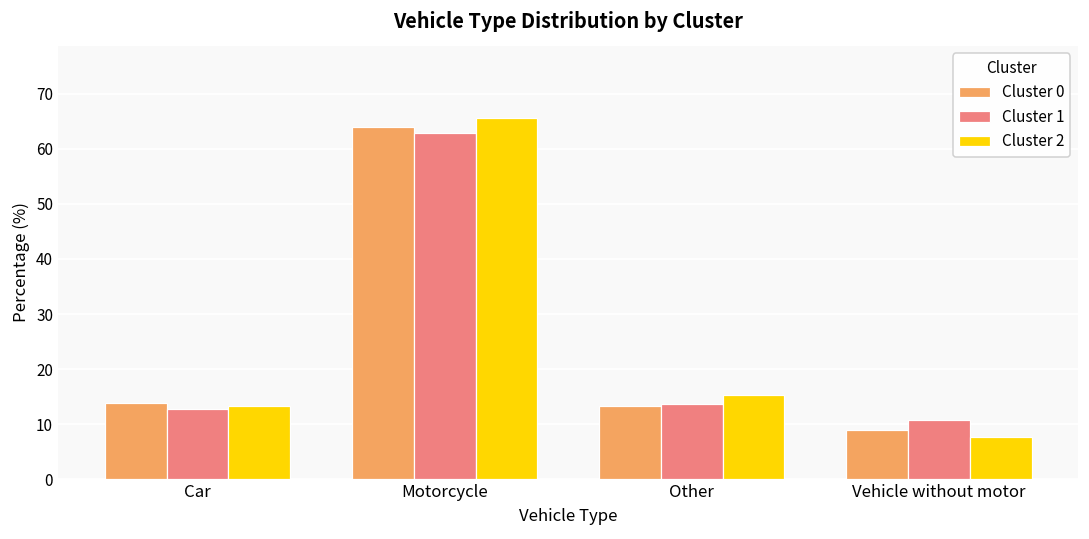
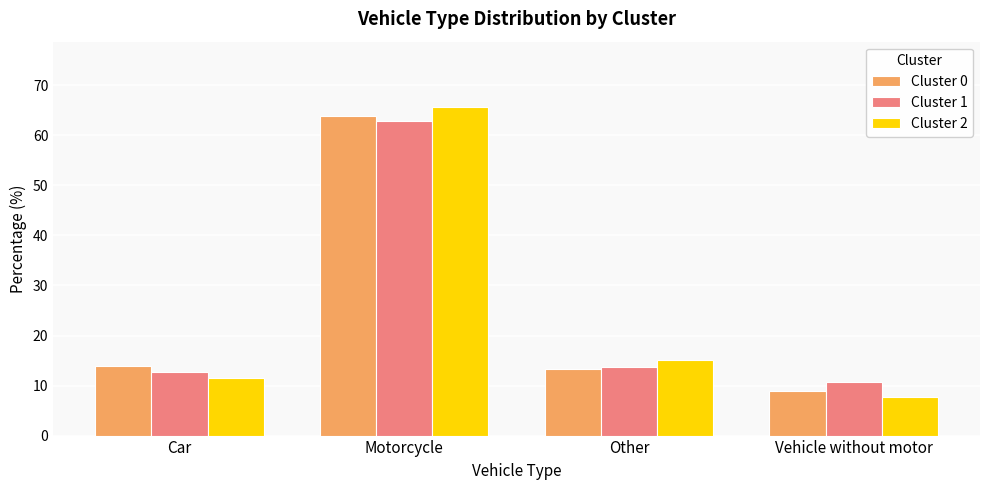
  {
    "Cluster 2": {
-     "Car": 13,
+     "Car": 12,
      "Motorcycle": 66,
      "Other": 15,
      "Vehicle without motor": 8
    }
  }
